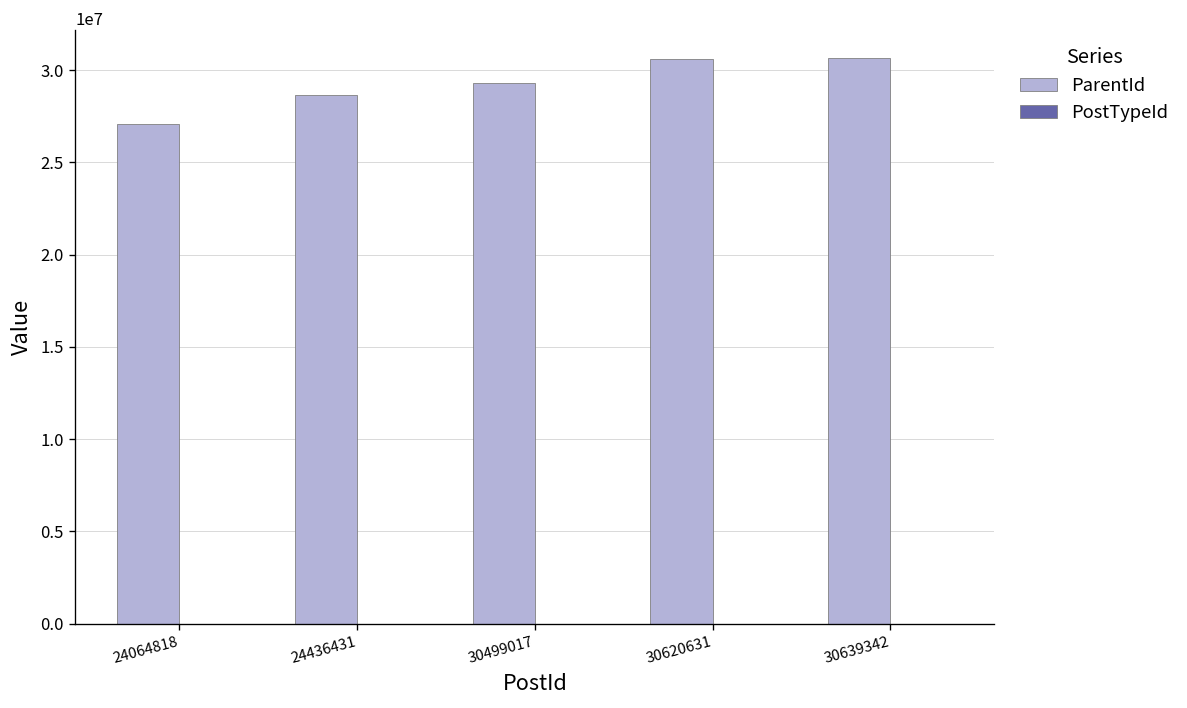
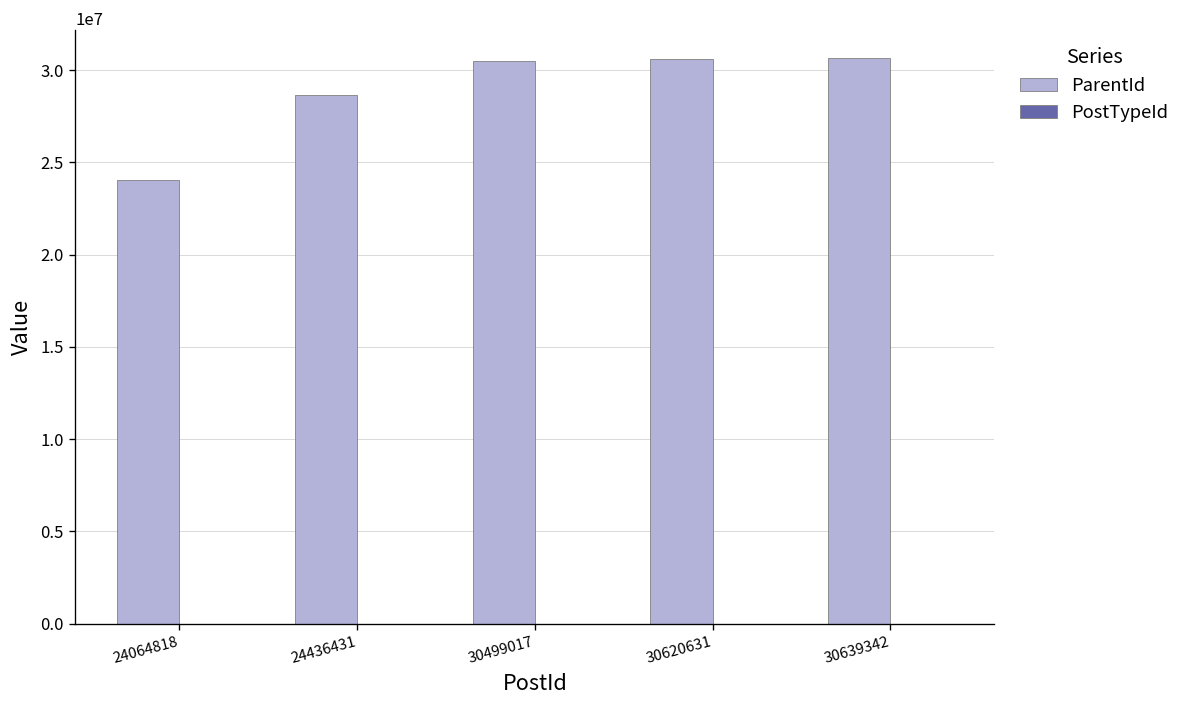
  {
    "ParentId": {
-     "24064818": 27100000,
+     "24064818": 24100000,
      "24436431": 28600000,
-     "30499017": 29300000,
+     "30499017": 30500000,
      "30620631": 30600000,
      "30639342": 30600000
    }
  }
